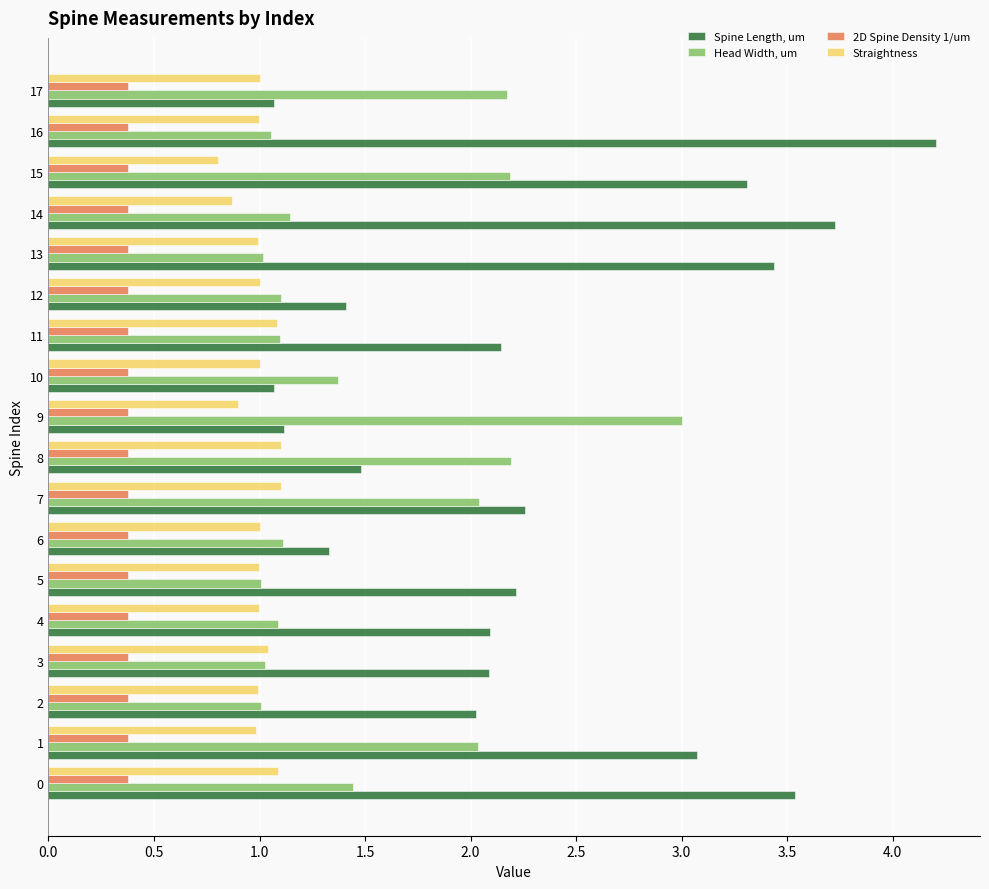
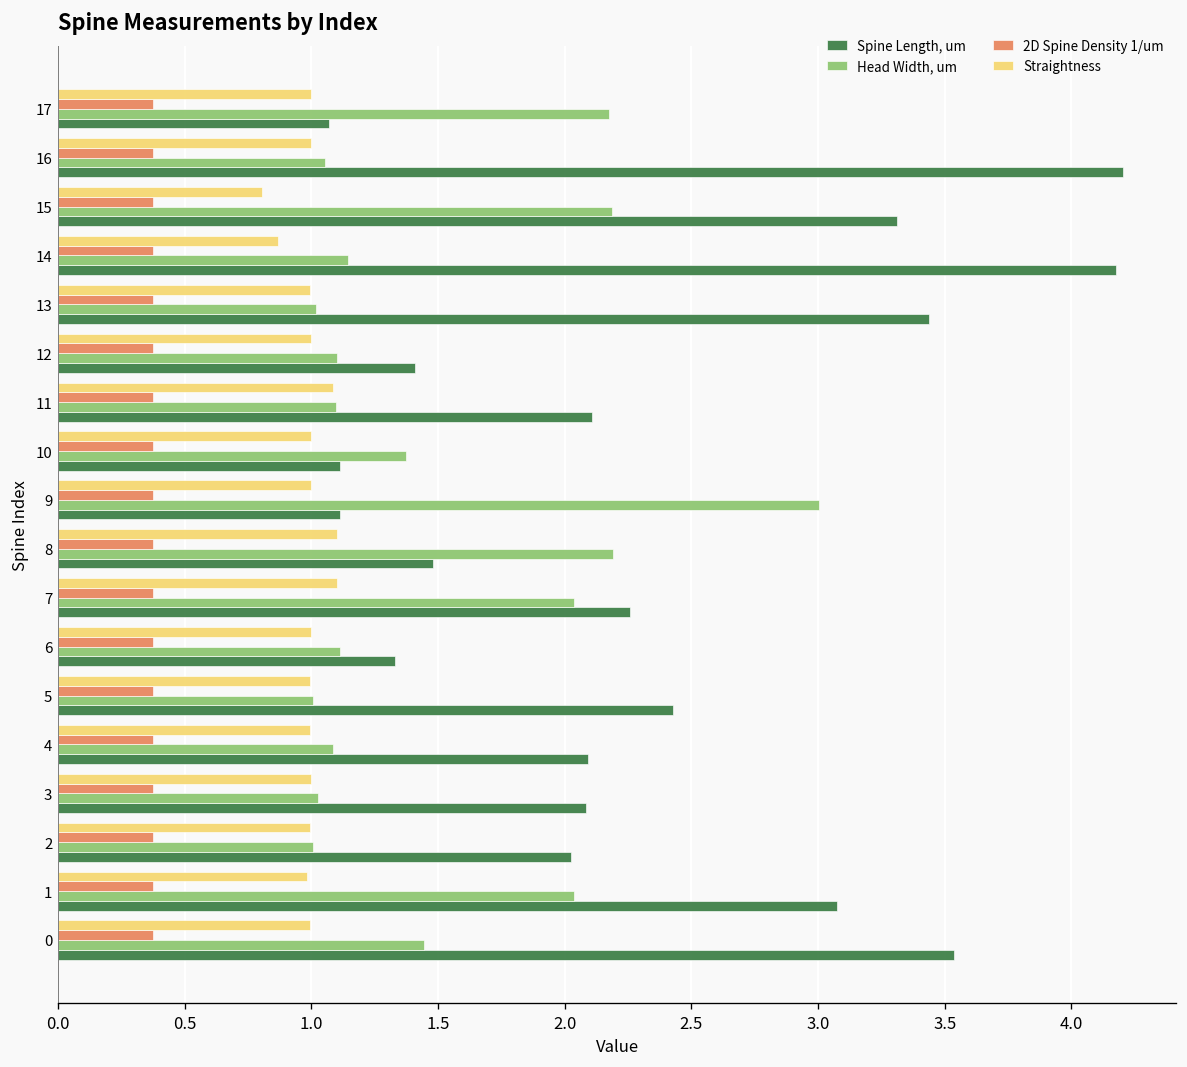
  {
    "Spine Length, um": {
      "17": 1.07,
      "16": 4.20,
      "15": 3.31,
-     "14": 3.73,
+     "14": 4.18,
      "13": 3.44,
      "12": 1.41,
-     "11": 2.15,
-     "10": 1.07,
+     "11": 2.11,
+     "10": 1.11,
      "9": 1.11,
      "8": 1.48,
      "7": 2.26,
      "6": 1.33,
-     "5": 2.21,
+     "5": 2.43,
      "4": 2.09,
      "3": 2.09,
      "2": 2.03,
      "1": 3.07,
      "0": 3.54
    },
    "Head Width, um": {
      "17": 2.17,
      "16": 1.06,
      "15": 2.19,
      "14": 1.14,
      "13": 1.02,
      "12": 1.10,
      "11": 1.10,
      "10": 1.37,
      "9": 3.00,
      "8": 2.19,
      "7": 2.04,
      "6": 1.11,
      "5": 1.00,
      "4": 1.09,
      "3": 1.03,
      "2": 1.01,
      "1": 2.04,
      "0": 1.44
    },
    "2D Spine Density 1/um": {
      "17": 0.38,
      "16": 0.38,
      "15": 0.38,
      "14": 0.38,
      "13": 0.38,
      "12": 0.38,
      "11": 0.38,
      "10": 0.38,
      "9": 0.38,
      "8": 0.38,
      "7": 0.38,
      "6": 0.38,
      "5": 0.38,
      "4": 0.38,
      "3": 0.38,
      "2": 0.38,
      "1": 0.38,
      "0": 0.38
    },
    "Straightness": {
      "17": 1.00,
      "16": 1.00,
      "15": 0.80,
      "14": 0.87,
      "13": 0.99,
      "12": 1.00,
      "11": 1.08,
      "10": 1.00,
-     "9": 0.9,
+     "9": 1.0,
      "8": 1.10,
      "7": 1.10,
      "6": 1.00,
      "5": 1.00,
      "4": 1.00,
-     "3": 1.04,
+     "3": 1.00,
      "2": 1.00,
      "1": 0.98,
-     "0": 1.09
+     "0": 0.99
    }
  }
